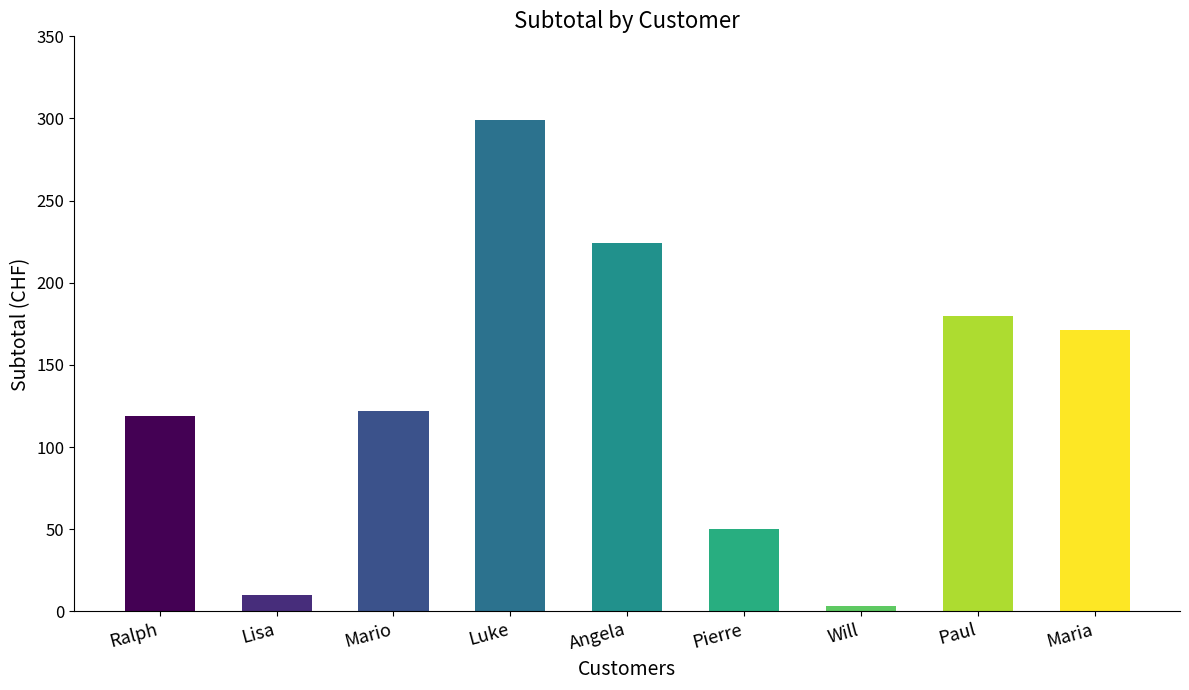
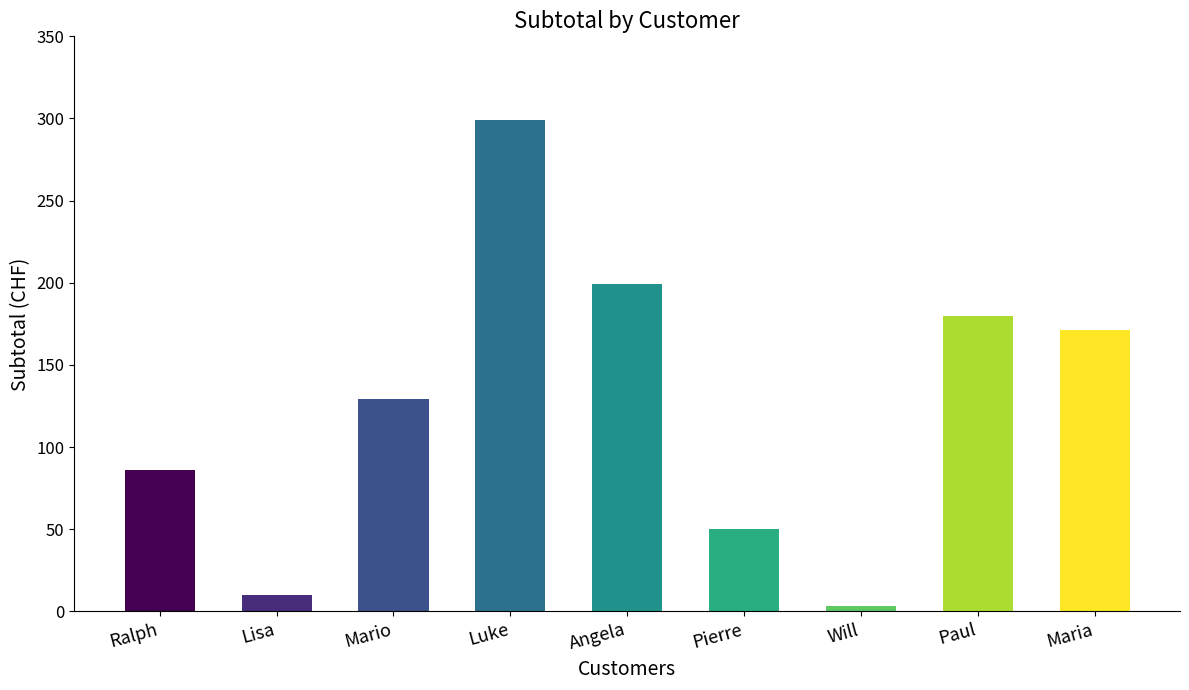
  {
-   "Ralph": 119,
+   "Ralph": 86,
    "Lisa": 10,
-   "Mario": 122,
+   "Mario": 129,
    "Luke": 299,
-   "Angela": 224,
+   "Angela": 199,
    "Pierre": 50,
    "Will": 3,
    "Paul": 180,
    "Maria": 171
  }
